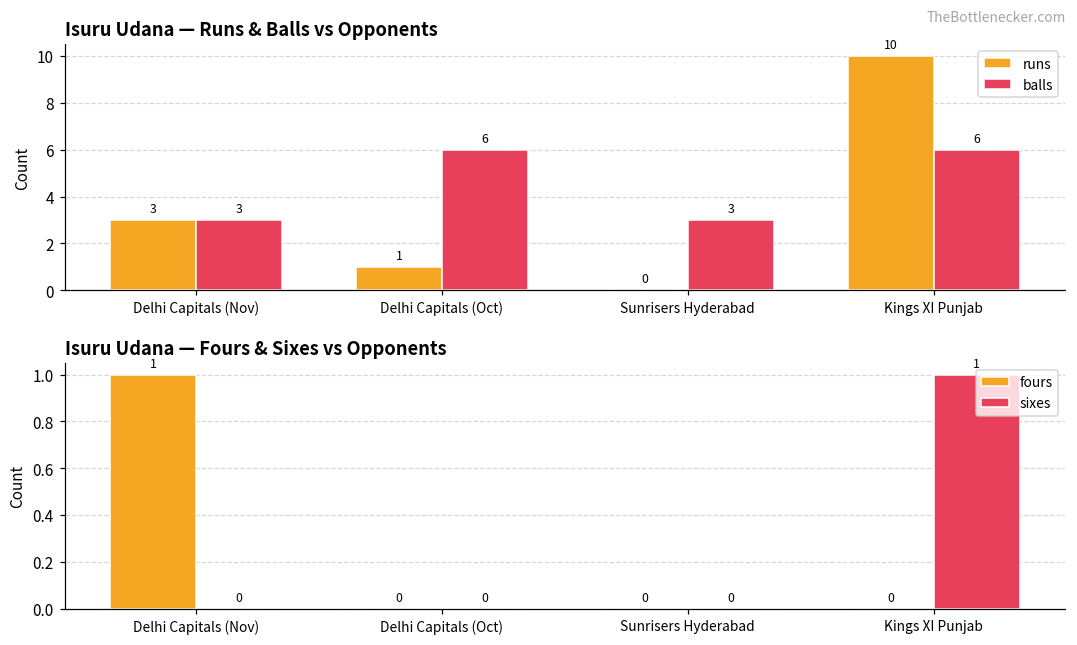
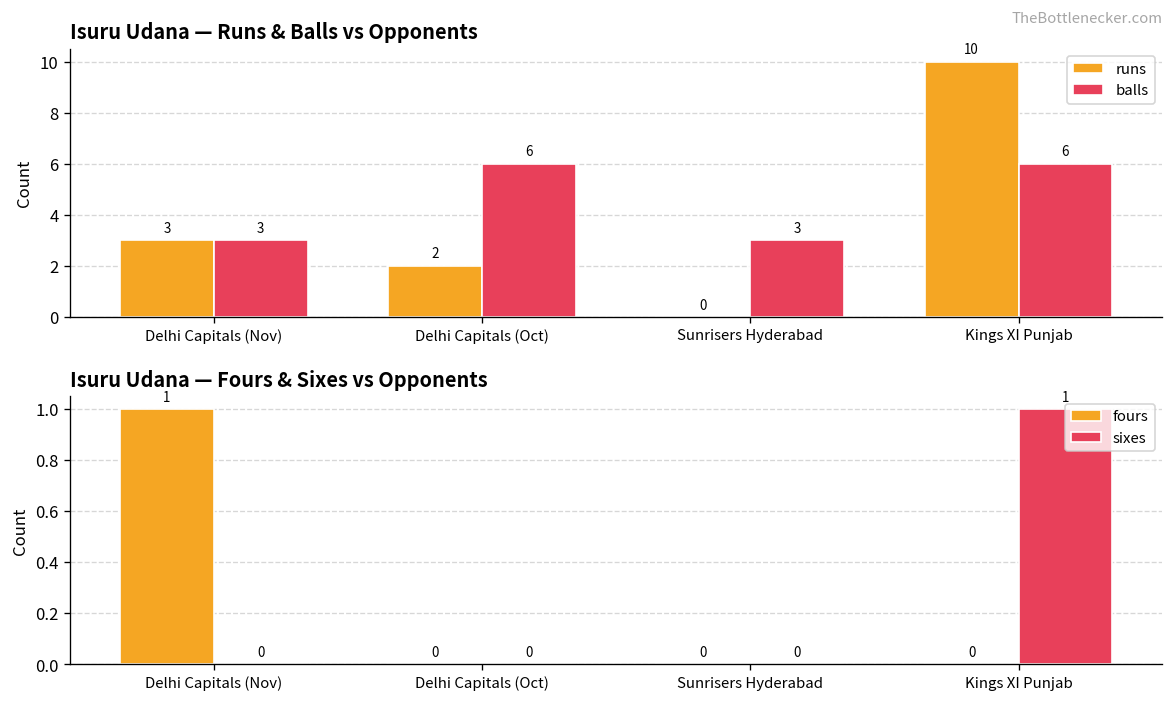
  {
    "Isuru Udana — Runs & Balls vs Opponents": {
      "runs": {
        "Delhi Capitals (Nov)": 3,
-       "Delhi Capitals (Oct)": 1,
+       "Delhi Capitals (Oct)": 2,
        "Sunrisers Hyderabad": 0,
        "Kings XI Punjab": 10
      },
      "balls": {
        "Delhi Capitals (Nov)": 3,
        "Delhi Capitals (Oct)": 6,
        "Sunrisers Hyderabad": 3,
        "Kings XI Punjab": 6
      }
    },
    "Isuru Udana — Fours & Sixes vs Opponents": {
      "fours": {
        "Delhi Capitals (Nov)": 1,
        "Delhi Capitals (Oct)": 0,
        "Sunrisers Hyderabad": 0,
        "Kings XI Punjab": 0
      },
      "sixes": {
        "Delhi Capitals (Nov)": 0,
        "Delhi Capitals (Oct)": 0,
        "Sunrisers Hyderabad": 0
      }
    }
  }
